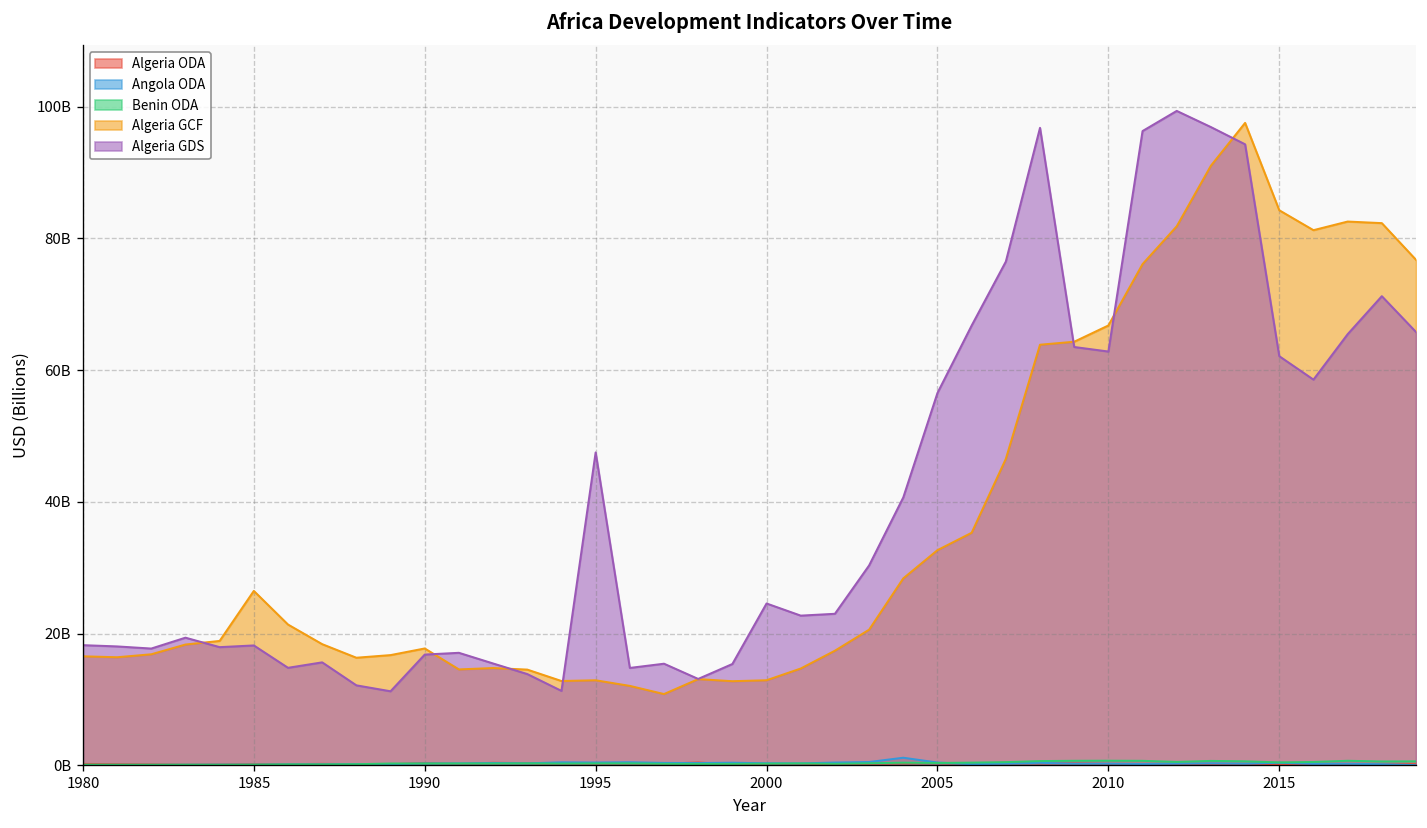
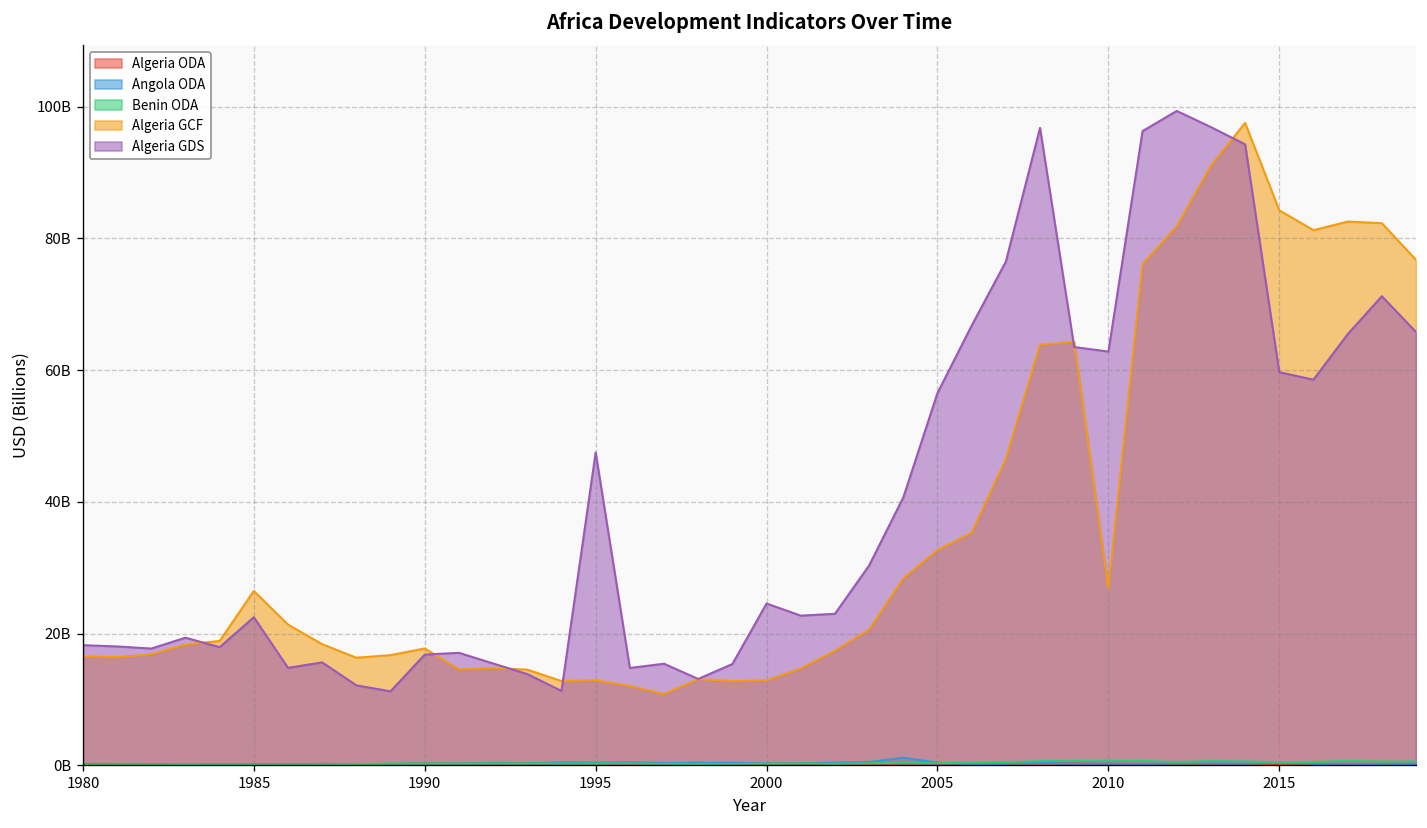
  {
    "Algeria GCF": {
      "1980": 17000000000,
      "1985": 26000000000,
      "1990": 18000000000,
      "1995": 13000000000,
      "2000": 13000000000,
      "2005": 33000000000,
-     "2010": 67000000000,
+     "2010": 27000000000,
      "2015": 84000000000
    },
    "Algeria GDS": {
      "1980": 18000000000,
-     "1985": 18000000000,
+     "1985": 22000000000,
      "1990": 17000000000,
      "1995": 48000000000,
      "2000": 25000000000,
      "2005": 57000000000,
      "2010": 63000000000,
-     "2015": 62000000000
+     "2015": 60000000000
    }
  }
